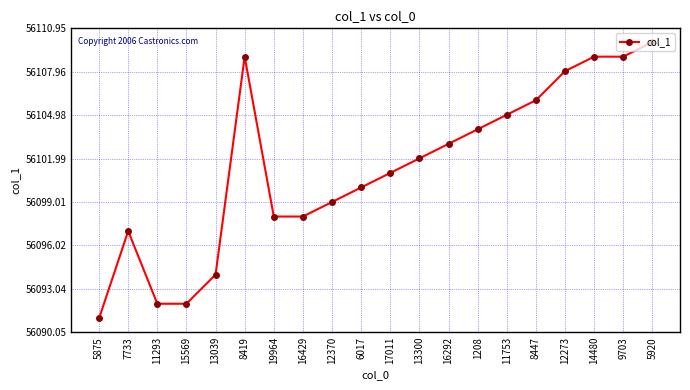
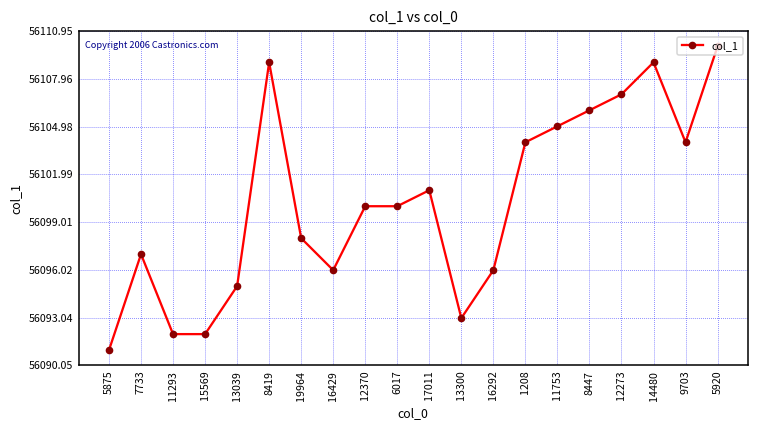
  {
    "5875": 56091,
    "7733": 56097,
    "11293": 56092,
    "15569": 56092,
-   "13039": 56094,
+   "13039": 56095,
    "8419": 56109,
    "19964": 56098,
-   "16429": 56098,
-   "12370": 56099,
+   "16429": 56096,
+   "12370": 56100,
    "6017": 56100,
    "17011": 56101,
-   "13300": 56102,
-   "16292": 56103,
+   "13300": 56093,
+   "16292": 56096,
    "1208": 56104,
    "11753": 56105,
    "8447": 56106,
-   "12273": 56108,
+   "12273": 56107,
    "14480": 56109,
-   "9703": 56109
+   "9703": 56104
  }
